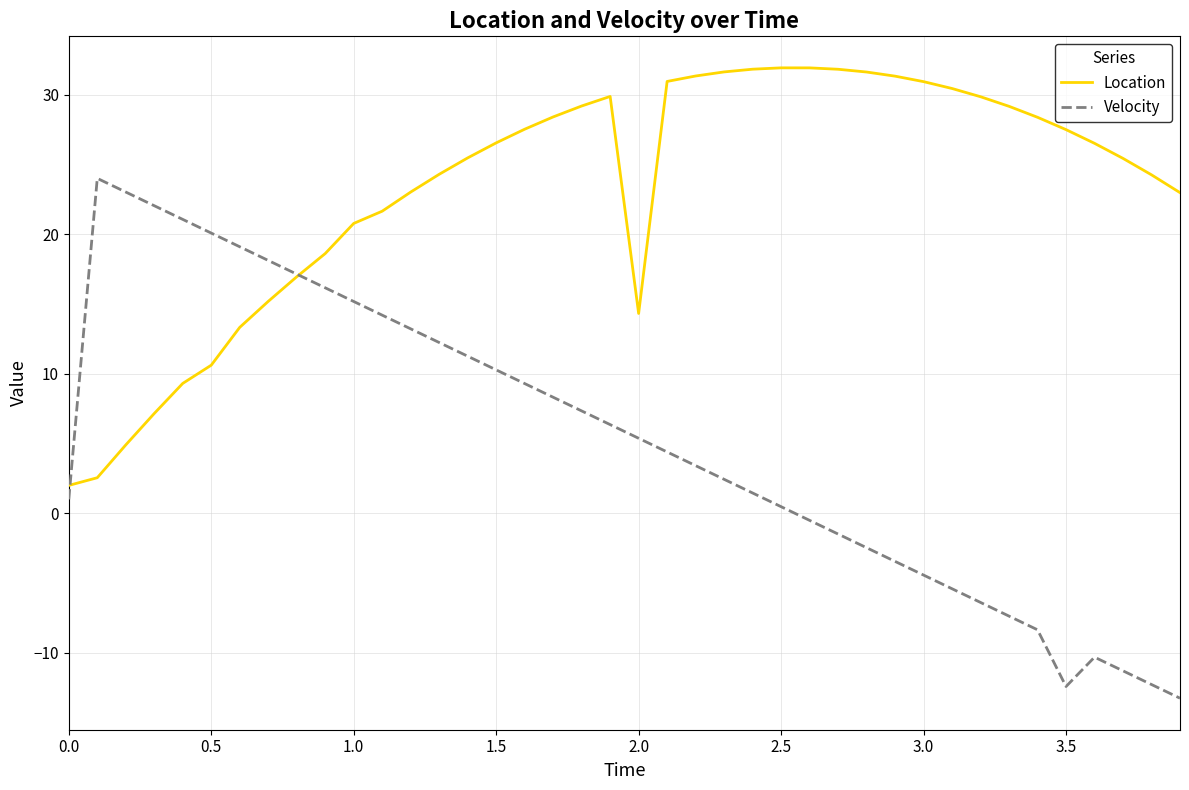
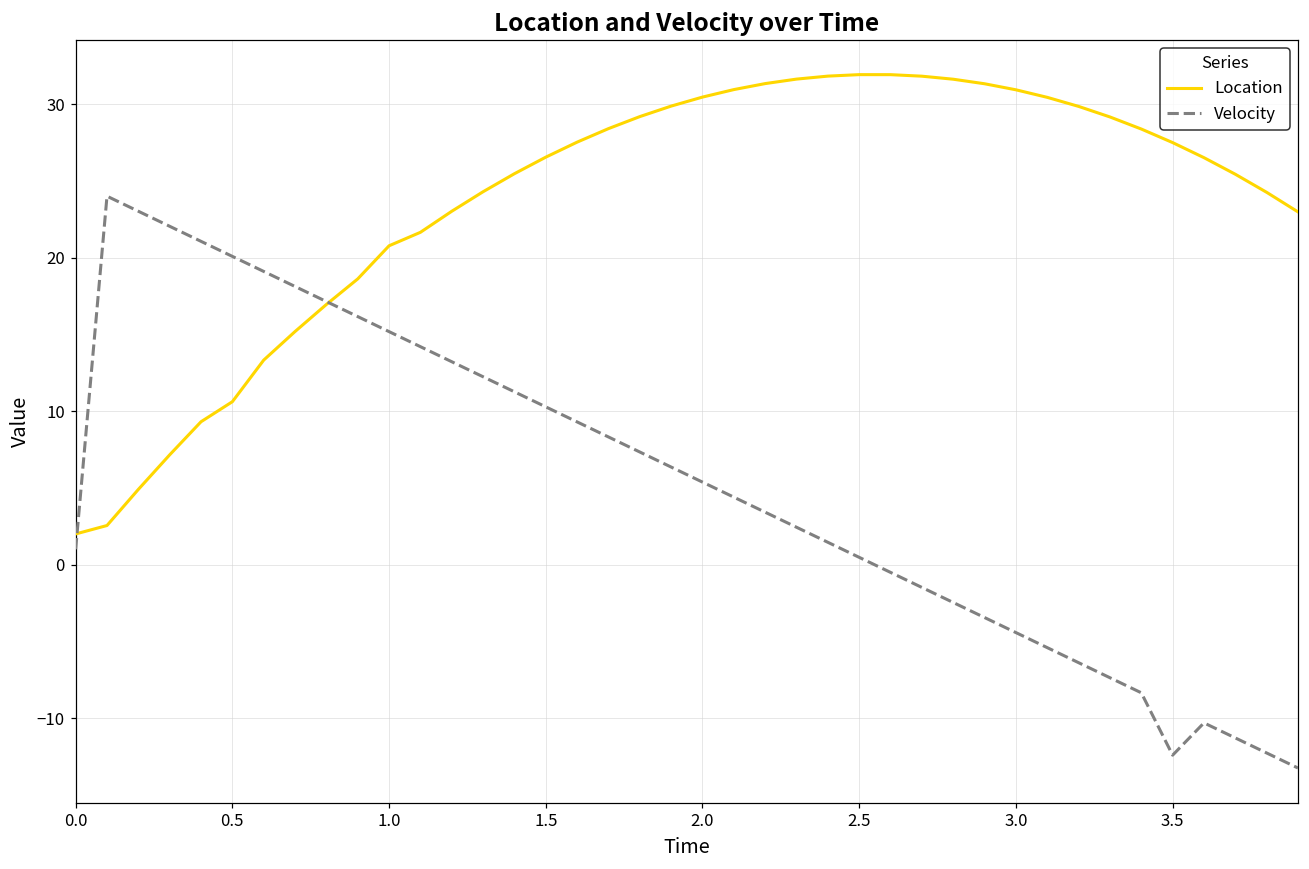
  {
    "Location": {
      "0.0": 2.0,
      "0.5": 10.6,
      "1.0": 20.8,
      "1.5": 26.6,
-     "2.0": 14.3,
+     "2.0": 30.5,
      "2.5": 31.9,
      "3.0": 31.0,
      "3.5": 27.5
    },
    "Velocity": {
      "0.0": 1.0,
      "0.5": 20.1,
      "1.0": 15.2,
      "1.5": 10.3,
      "2.0": 5.4,
      "2.5": 0.5,
      "3.0": -4.4,
      "3.5": -12.4
    }
  }
